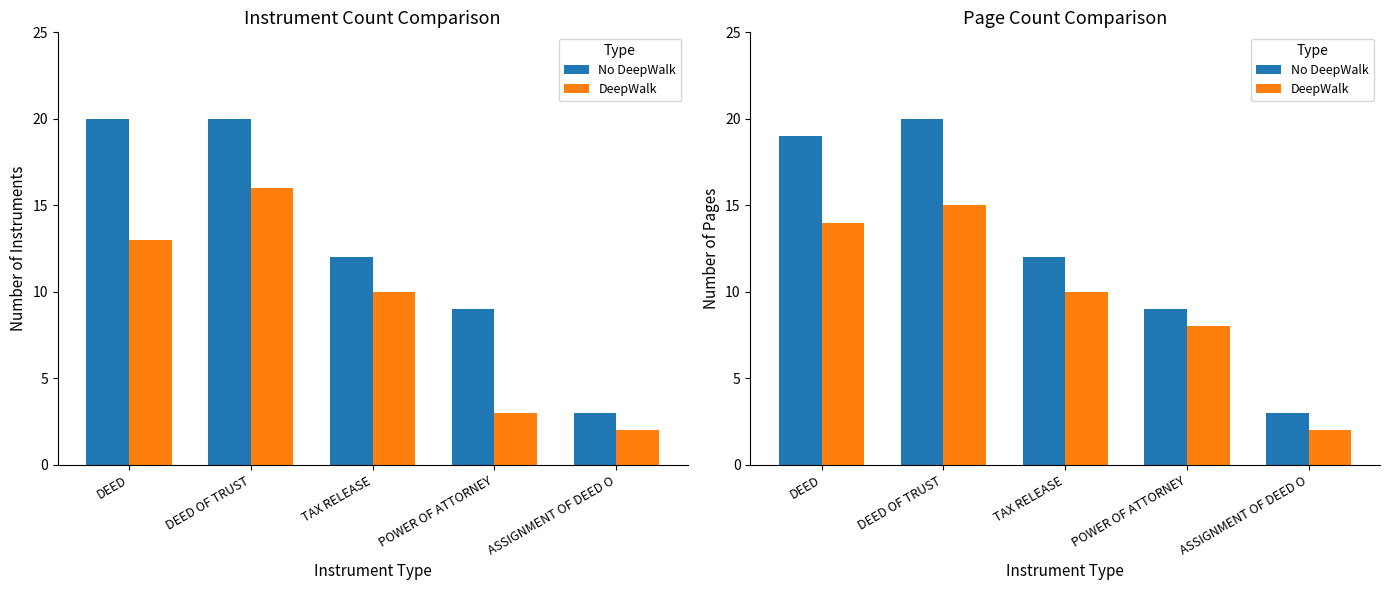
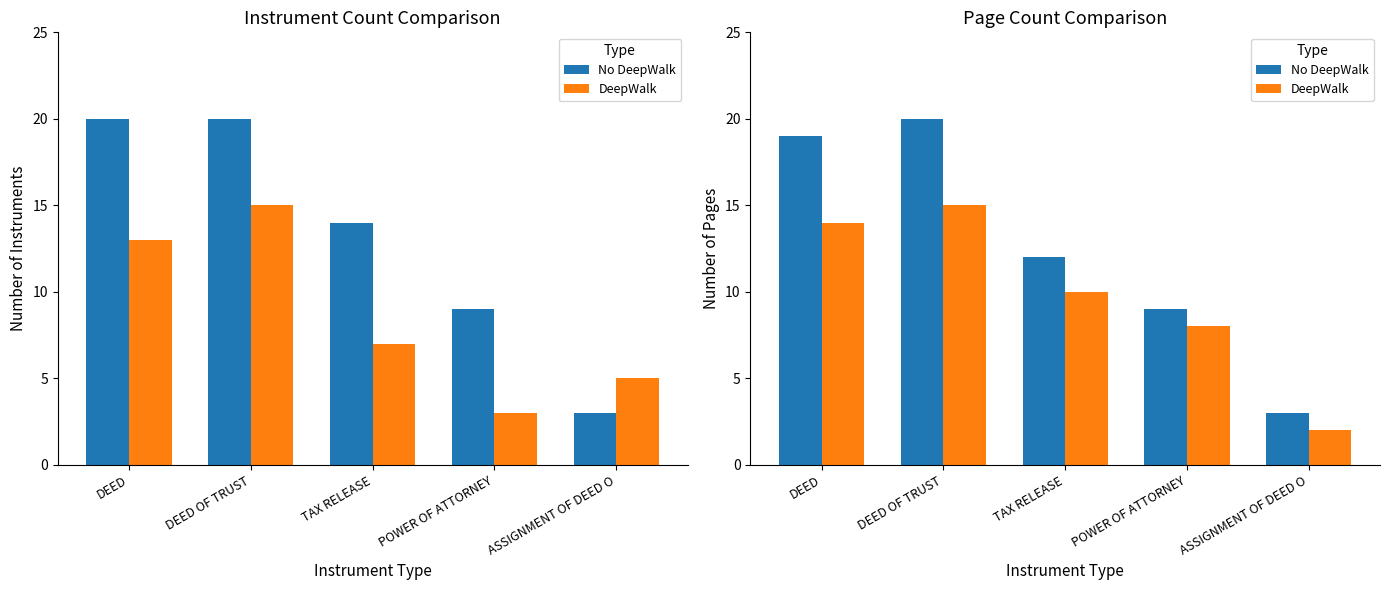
  {
    "Instrument Count Comparison": {
      "No DeepWalk": {
        "DEED": 20,
        "DEED OF TRUST": 20,
-       "TAX RELEASE": 12,
+       "TAX RELEASE": 14,
        "POWER OF ATTORNEY": 9,
        "ASSIGNMENT OF DEED O": 3
      },
      "DeepWalk": {
        "DEED": 13,
-       "DEED OF TRUST": 16,
-       "TAX RELEASE": 10,
+       "DEED OF TRUST": 15,
+       "TAX RELEASE": 7,
        "POWER OF ATTORNEY": 3,
-       "ASSIGNMENT OF DEED O": 2
+       "ASSIGNMENT OF DEED O": 5
      }
    },
    "Page Count Comparison": {
      "No DeepWalk": {
        "DEED": 19.0,
        "DEED OF TRUST": 20.0,
        "TAX RELEASE": 12.0,
        "POWER OF ATTORNEY": 9.0,
        "ASSIGNMENT OF DEED O": 3.0
      },
      "DeepWalk": {
        "DEED": 14.0,
        "DEED OF TRUST": 15.0,
        "TAX RELEASE": 10.0,
        "POWER OF ATTORNEY": 8.0,
        "ASSIGNMENT OF DEED O": 2.0
      }
    }
  }
